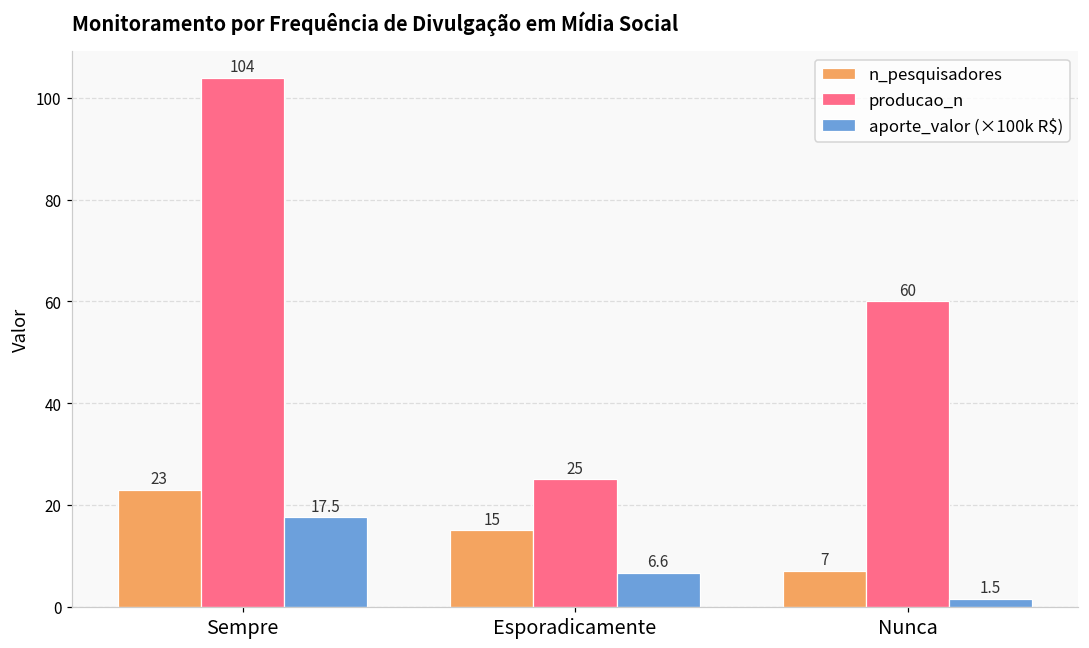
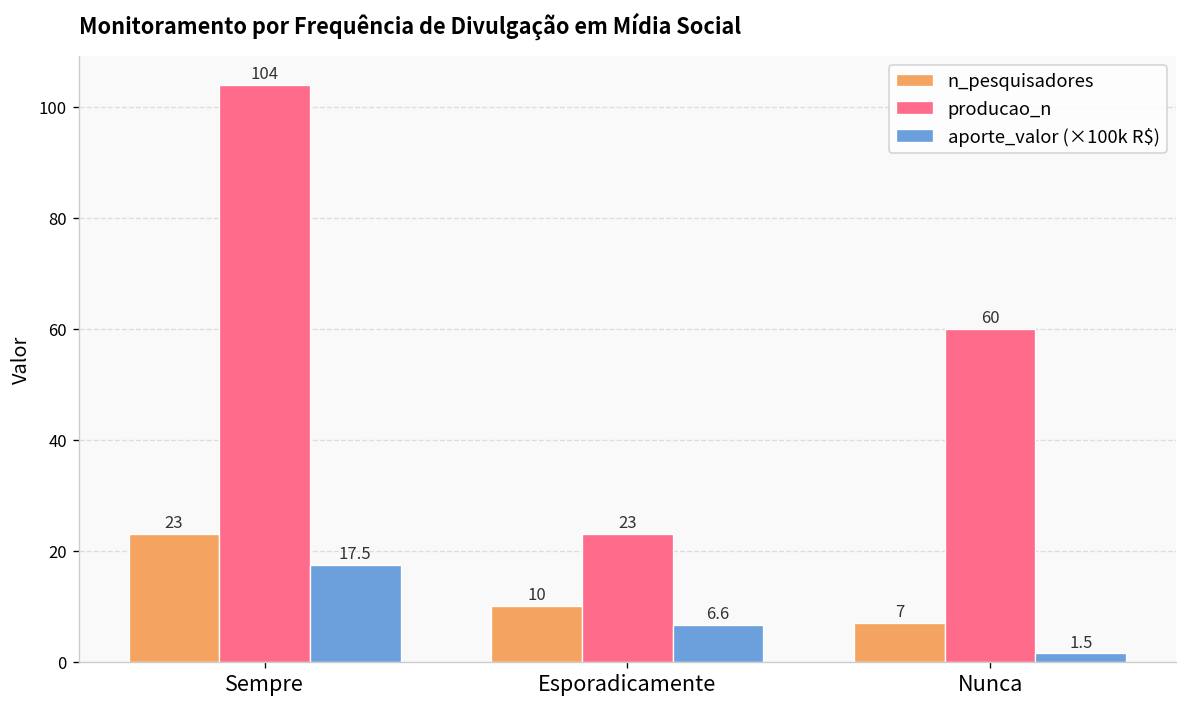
  {
    "n_pesquisadores": {
      "Sempre": 23,
-     "Esporadicamente": 15,
+     "Esporadicamente": 10,
      "Nunca": 7
    },
    "producao_n": {
      "Sempre": 104,
-     "Esporadicamente": 25,
+     "Esporadicamente": 23,
      "Nunca": 60
    },
    "aporte_valor (×100k R$)": {
      "Sempre": 17.5,
      "Esporadicamente": 6.6,
      "Nunca": 1.5
    }
  }
